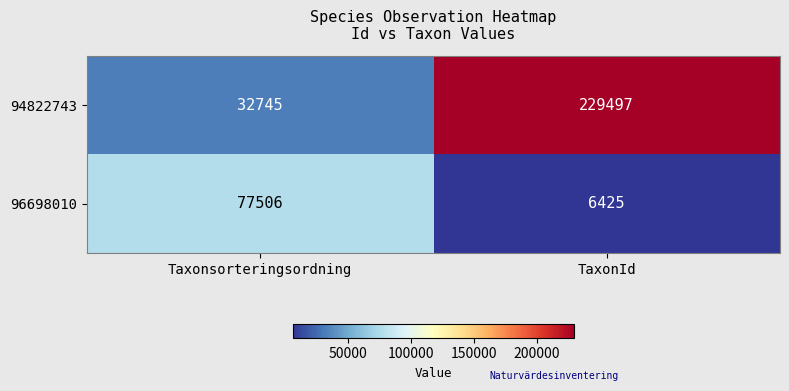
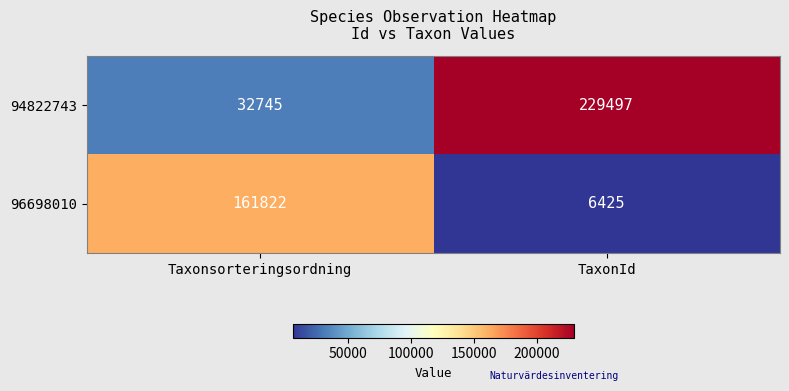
  {
    "94822743": {
      "Taxonsorteringsordning": 32745,
      "TaxonId": 229497
    },
    "96698010": {
-     "Taxonsorteringsordning": 77506,
+     "Taxonsorteringsordning": 161822,
      "TaxonId": 6425
    }
  }
